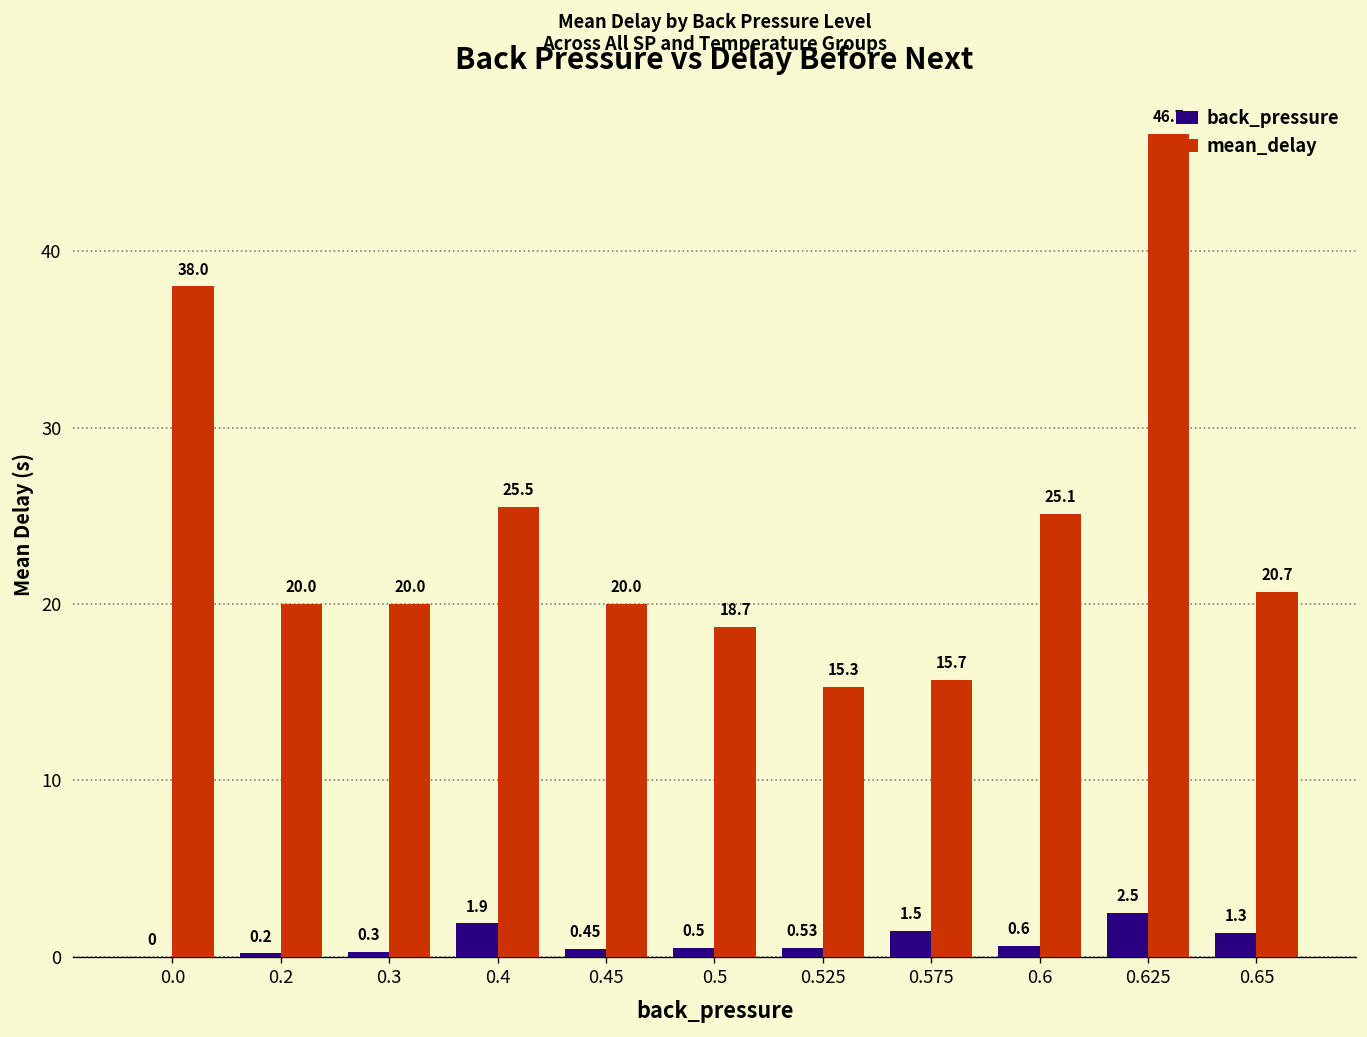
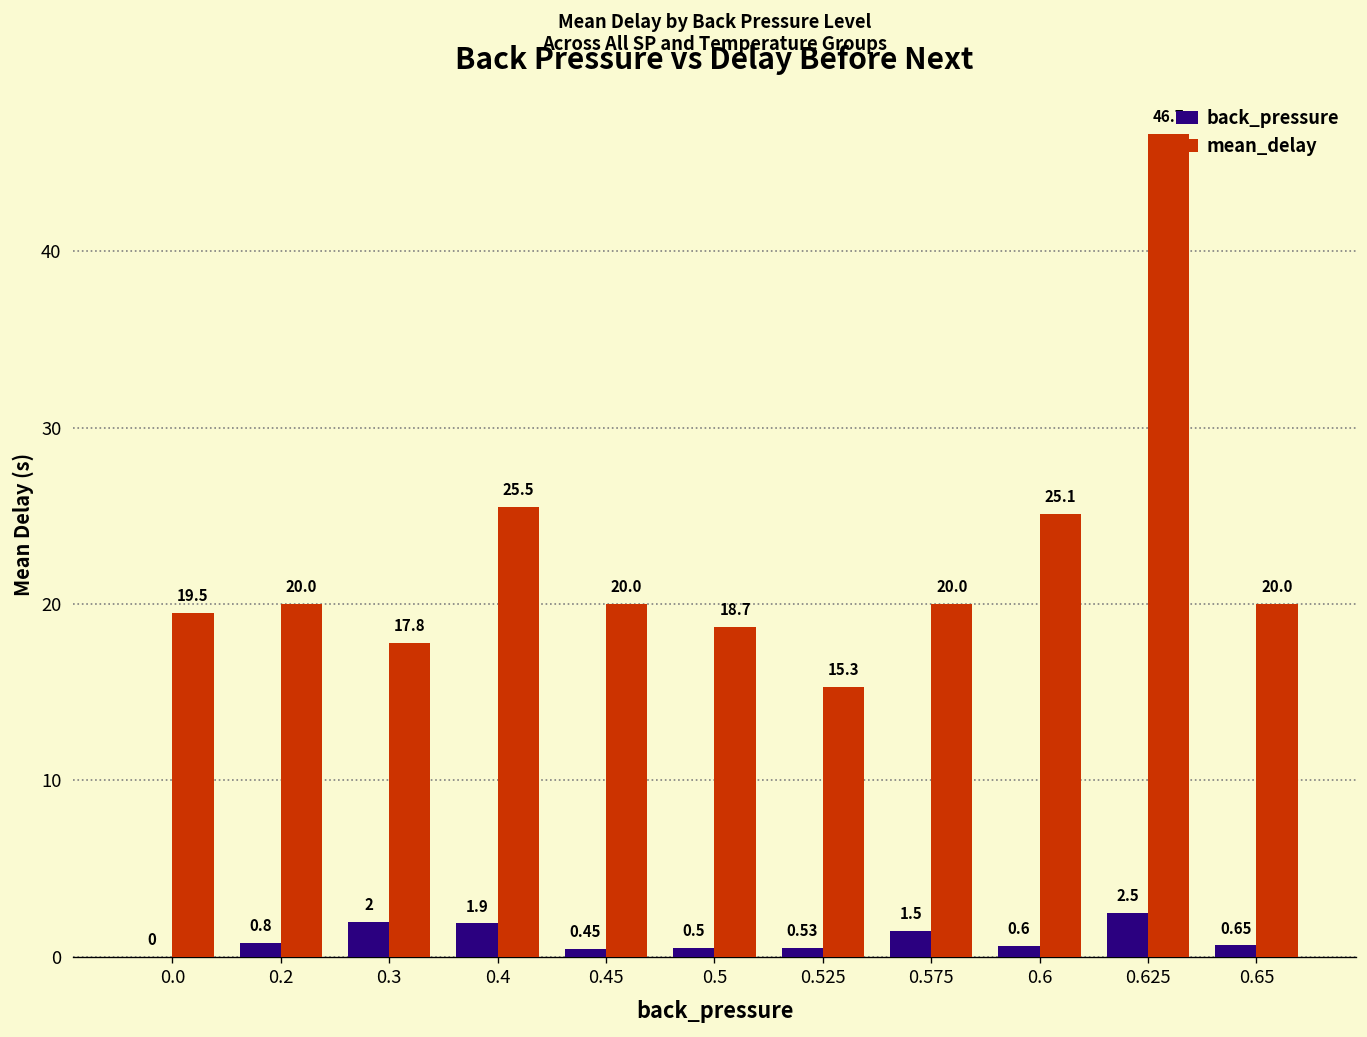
  {
    "back_pressure": {
      "0.0": 0,
-     "0.2": 0.2,
-     "0.3": 0.3,
+     "0.2": 0.8,
+     "0.3": 2,
      "0.4": 1.9,
      "0.45": 0.45,
      "0.5": 0.5,
      "0.525": 0.53,
      "0.575": 1.5,
      "0.6": 0.6,
      "0.625": 2.5,
-     "0.65": 1.3
+     "0.65": 0.65
    },
    "mean_delay": {
-     "0.0": 38.0,
+     "0.0": 19.5,
      "0.2": 20.0,
-     "0.3": 20.0,
+     "0.3": 17.8,
      "0.4": 25.5,
      "0.45": 20.0,
      "0.5": 18.7,
      "0.525": 15.3,
-     "0.575": 15.7,
+     "0.575": 20.0,
      "0.6": 25.1,
      "0.625": 46.7,
-     "0.65": 20.7
+     "0.65": 20.0
    }
  }
